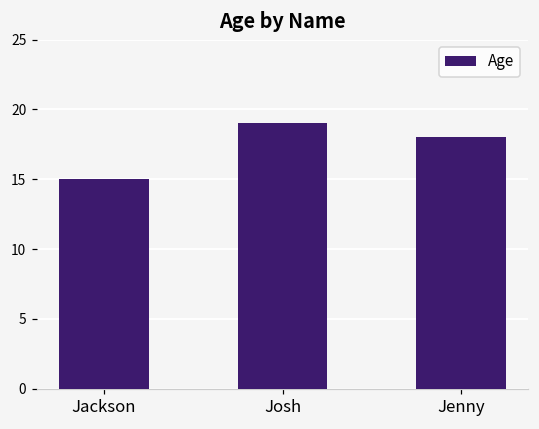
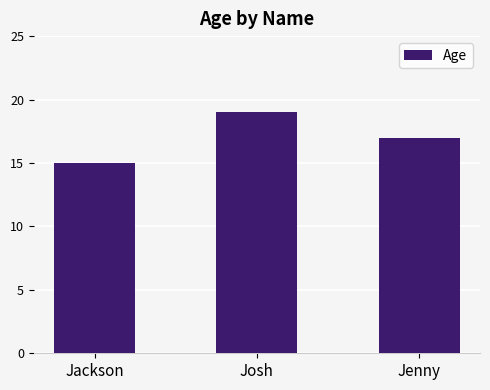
  {
    "Jackson": 15,
    "Josh": 19,
-   "Jenny": 18
+   "Jenny": 17
  }
